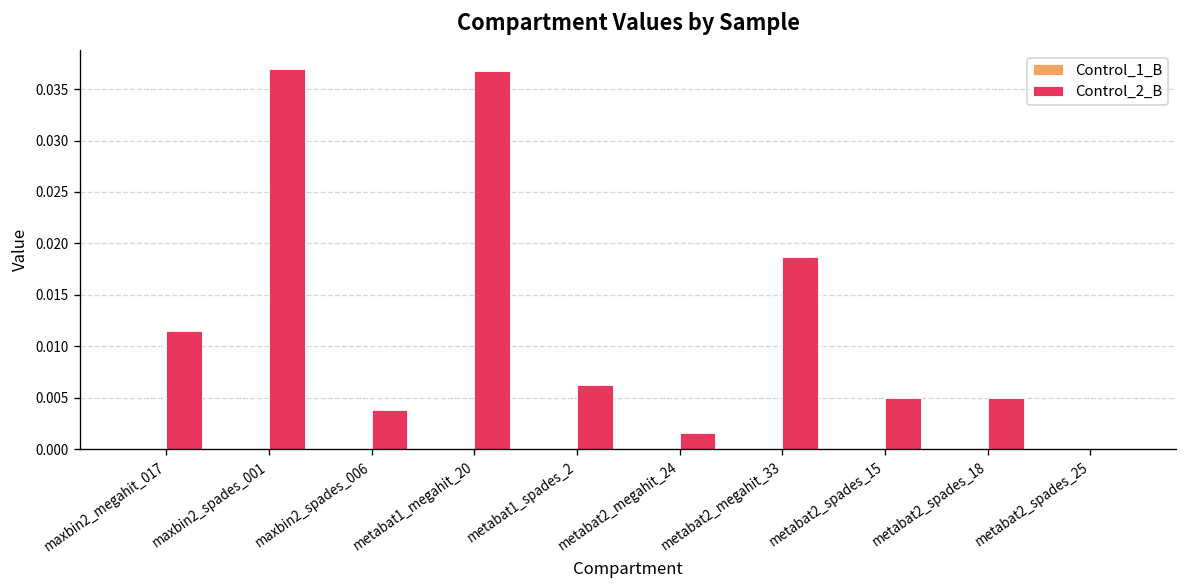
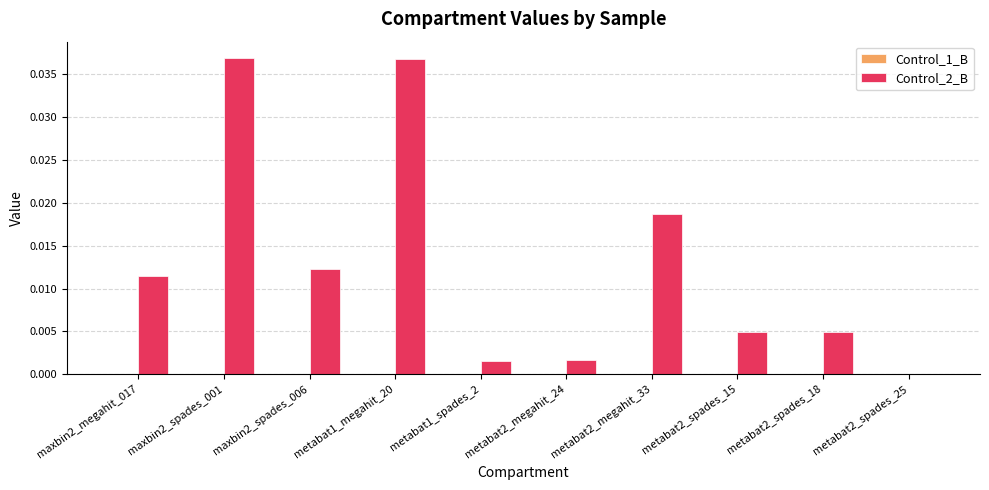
  {
    "Control_2_B": {
      "maxbin2_megahit_017": 0.011,
      "maxbin2_spades_001": 0.037,
-     "maxbin2_spades_006": 0.004,
+     "maxbin2_spades_006": 0.012,
      "metabat1_megahit_20": 0.037,
-     "metabat1_spades_2": 0.006,
+     "metabat1_spades_2": 0.001,
      "metabat2_megahit_24": 0.002,
      "metabat2_megahit_33": 0.019,
      "metabat2_spades_15": 0.005,
      "metabat2_spades_18": 0.005
    }
  }
